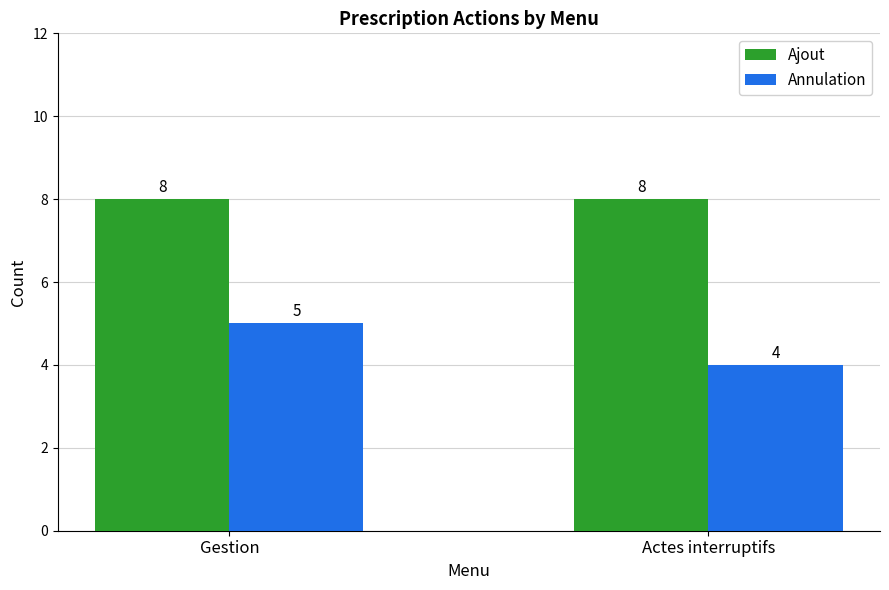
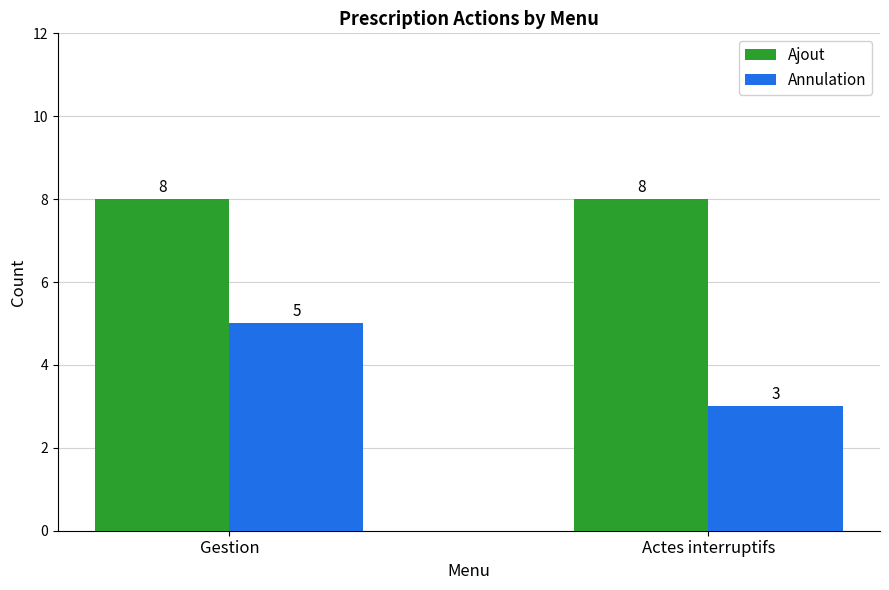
  {
    "Ajout": {
      "Gestion": 8,
      "Actes interruptifs": 8
    },
    "Annulation": {
      "Gestion": 5,
-     "Actes interruptifs": 4
+     "Actes interruptifs": 3
    }
  }
